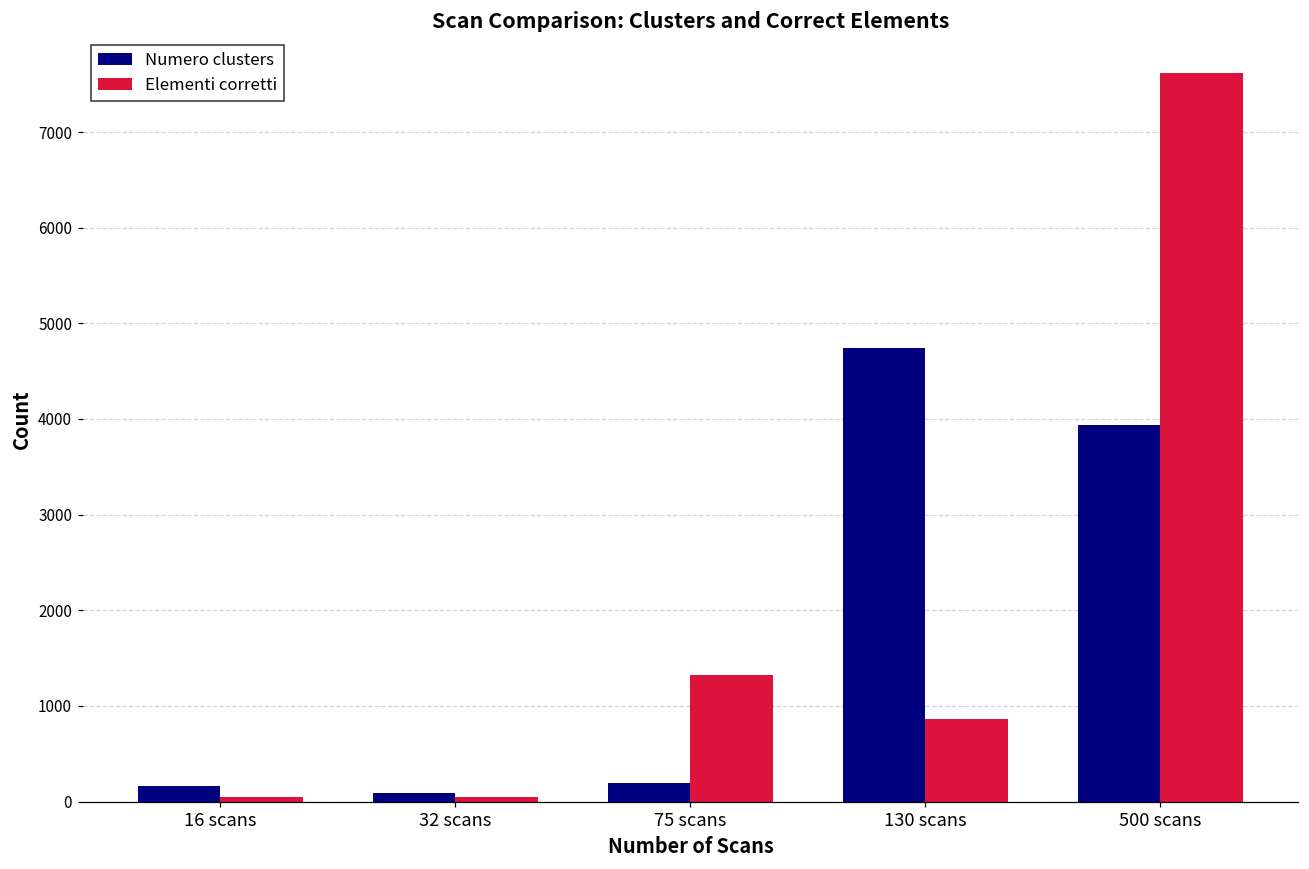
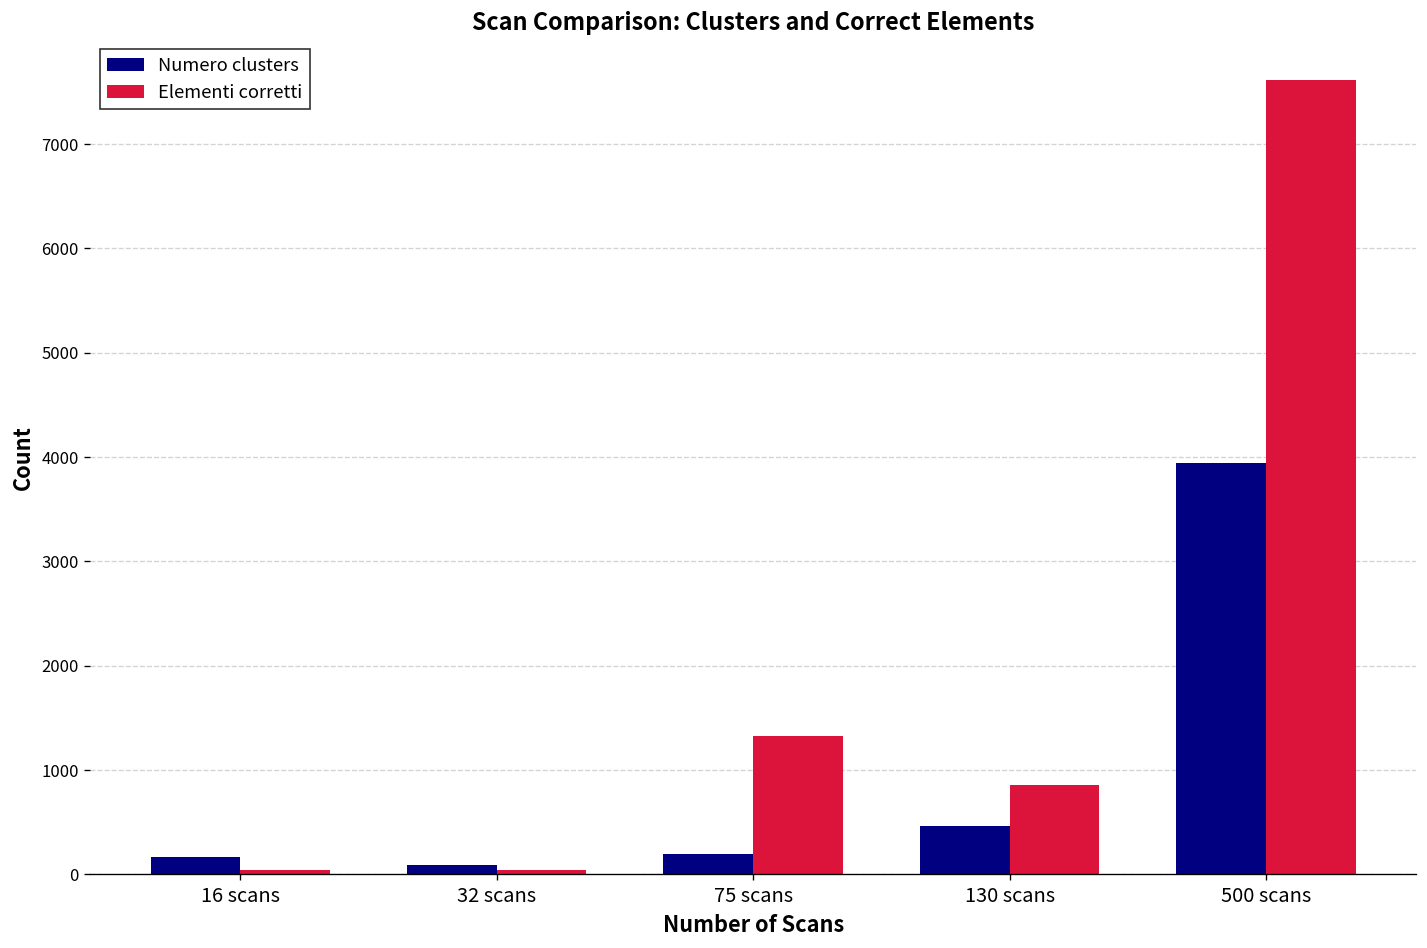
  {
    "Numero clusters": {
      "16 scans": 200,
      "32 scans": 100,
      "75 scans": 200,
-     "130 scans": 4700,
+     "130 scans": 500,
      "500 scans": 3900
    },
    "Elementi corretti": {
      "16 scans": 0,
      "32 scans": 0,
      "75 scans": 1300,
      "130 scans": 900,
      "500 scans": 7600
    }
  }
